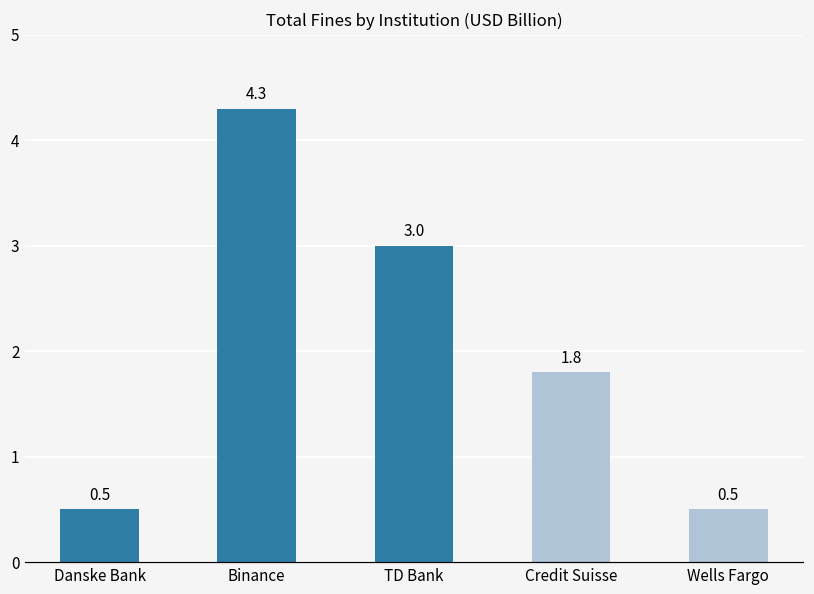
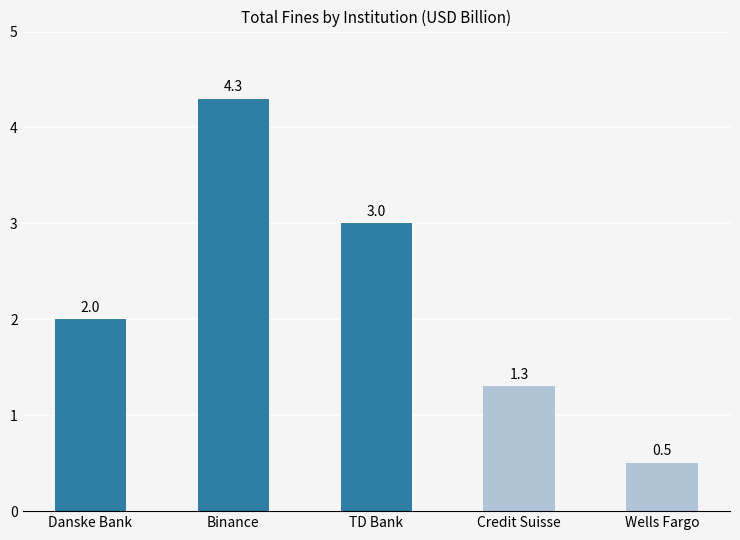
  {
-   "Danske Bank": 0.5,
+   "Danske Bank": 2.0,
    "Binance": 4.3,
    "TD Bank": 3.0,
-   "Credit Suisse": 1.8,
+   "Credit Suisse": 1.3,
    "Wells Fargo": 0.5
  }
